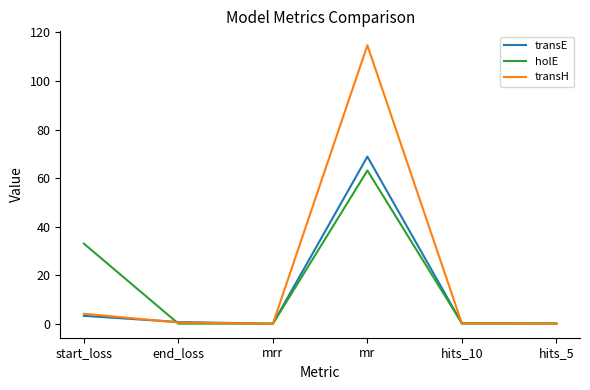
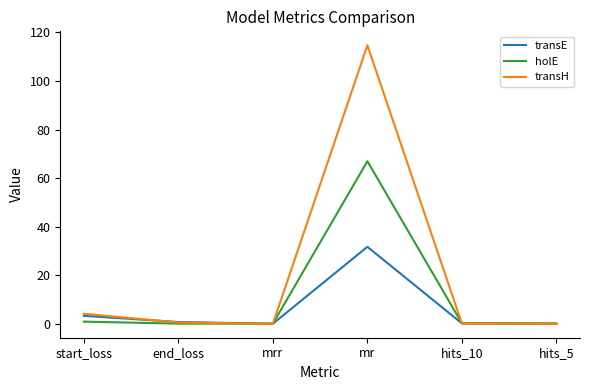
  {
    "transE": {
-     "mr": 69
+     "mr": 32
    },
    "holE": {
-     "start_loss": 33,
-     "mr": 63
+     "start_loss": 1,
+     "mr": 67
    },
    "transH": {
      "mr": 115
    }
  }
